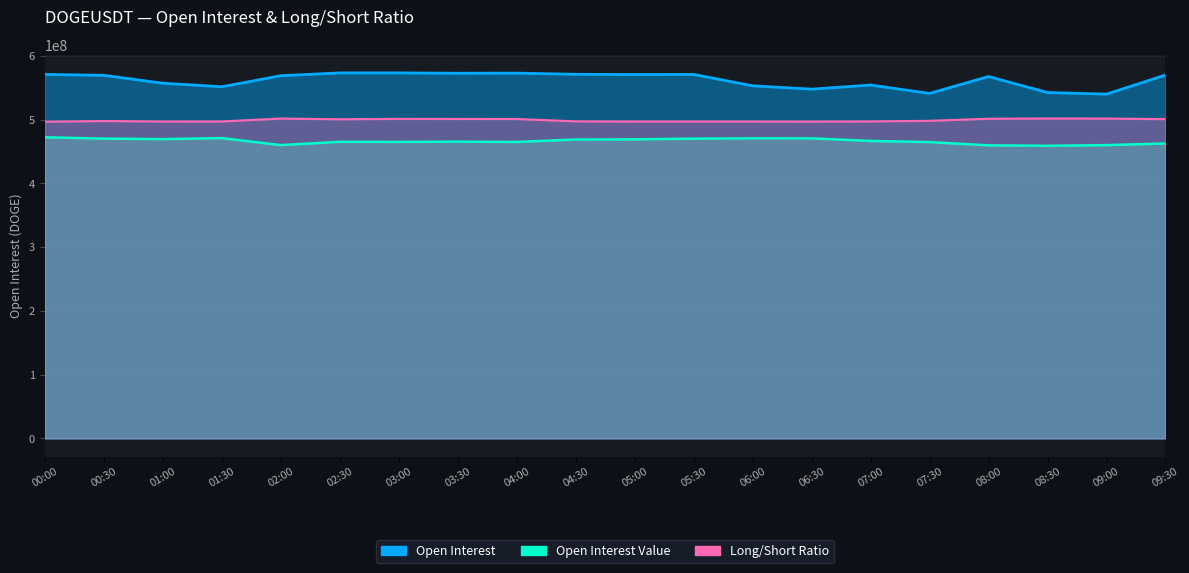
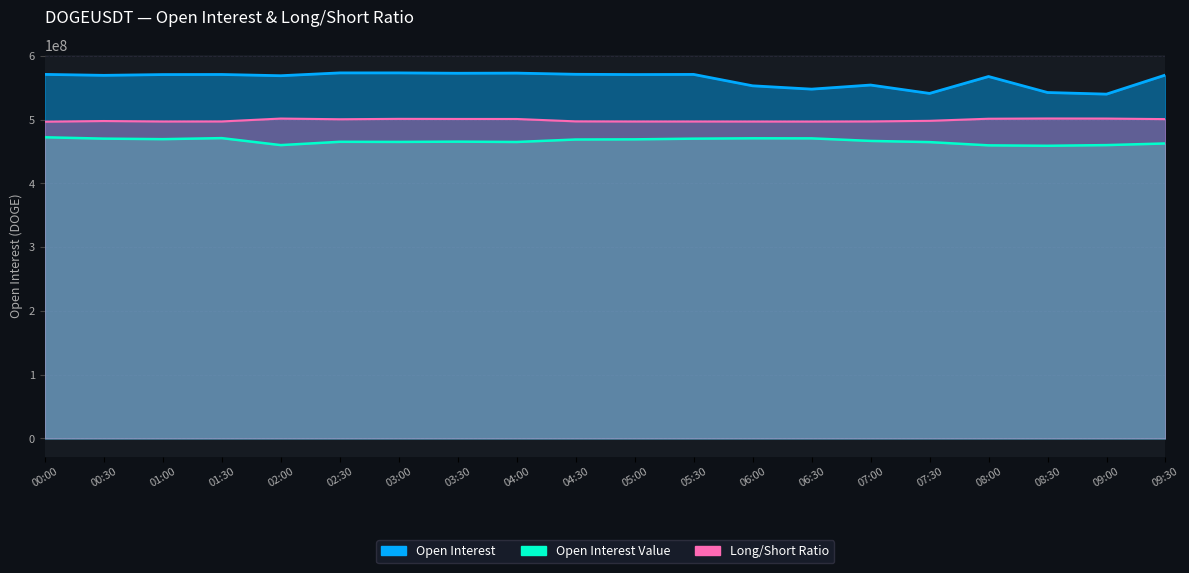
  {
    "Open Interest": {
      "00:00": 570000000,
      "00:30": 570000000,
-     "01:00": 560000000,
-     "01:30": 550000000,
+     "01:00": 570000000,
+     "01:30": 570000000,
      "02:00": 570000000,
      "02:30": 570000000,
      "03:00": 570000000,
      "03:30": 570000000,
      "04:00": 570000000,
      "04:30": 570000000,
      "05:00": 570000000,
      "05:30": 570000000,
      "06:00": 550000000,
      "06:30": 550000000,
      "07:00": 550000000,
      "07:30": 540000000,
      "08:00": 570000000,
      "08:30": 540000000,
      "09:00": 540000000,
      "09:30": 570000000
    },
    "Open Interest Value": {
      "00:00": 470000000,
      "00:30": 470000000,
      "01:00": 470000000,
      "01:30": 470000000,
      "02:00": 460000000,
      "02:30": 470000000,
      "03:00": 470000000,
      "03:30": 470000000,
      "04:00": 460000000,
      "04:30": 470000000,
      "05:00": 470000000,
      "05:30": 470000000,
      "06:00": 470000000,
      "06:30": 470000000,
      "07:00": 470000000,
      "07:30": 460000000,
      "08:00": 460000000,
      "08:30": 460000000,
      "09:00": 460000000,
      "09:30": 460000000
    },
    "Long/Short Ratio": {
      "00:00": 500000000,
      "00:30": 500000000,
      "01:00": 500000000,
      "01:30": 500000000,
      "02:00": 500000000,
      "02:30": 500000000,
      "03:00": 500000000,
      "03:30": 500000000,
      "04:00": 500000000,
      "04:30": 500000000,
      "05:00": 500000000,
      "05:30": 500000000,
      "06:00": 500000000,
      "06:30": 500000000,
      "07:00": 500000000,
      "07:30": 500000000,
      "08:00": 500000000,
      "08:30": 500000000,
      "09:00": 500000000,
      "09:30": 500000000
    }
  }
